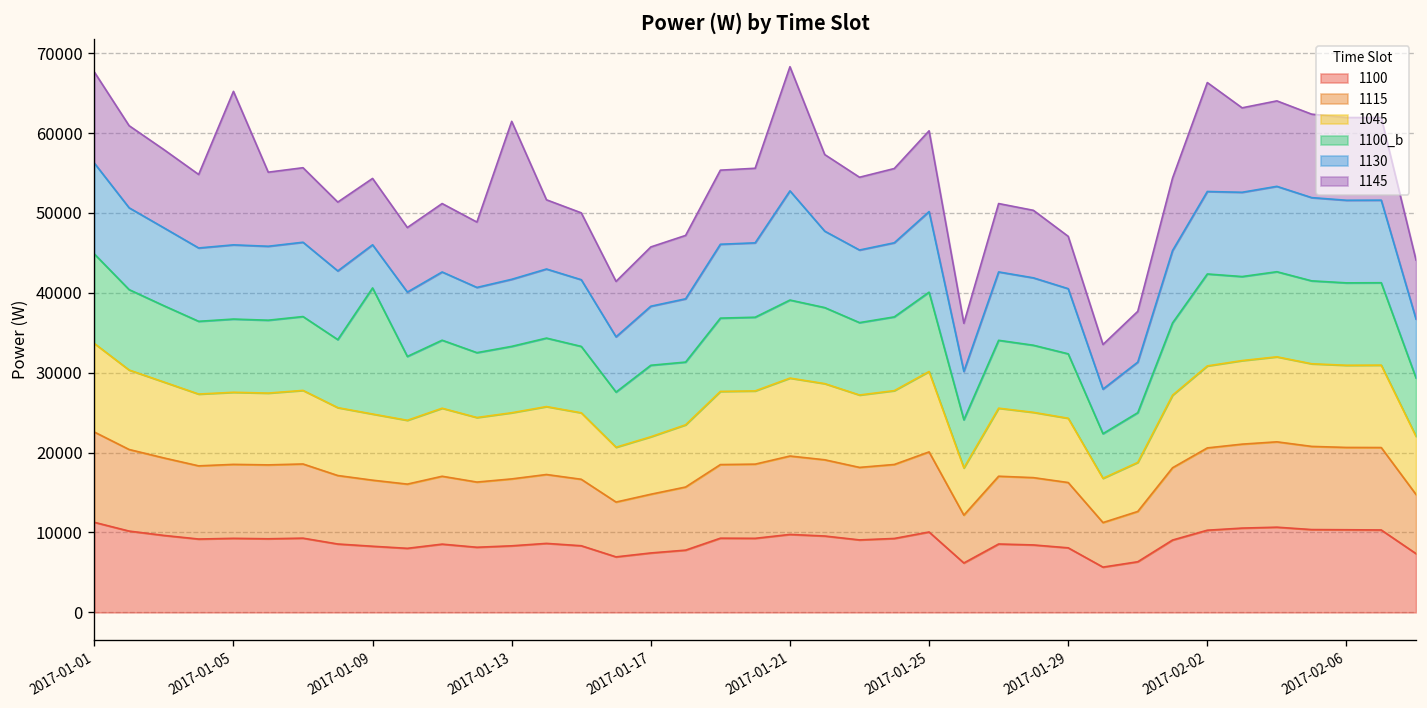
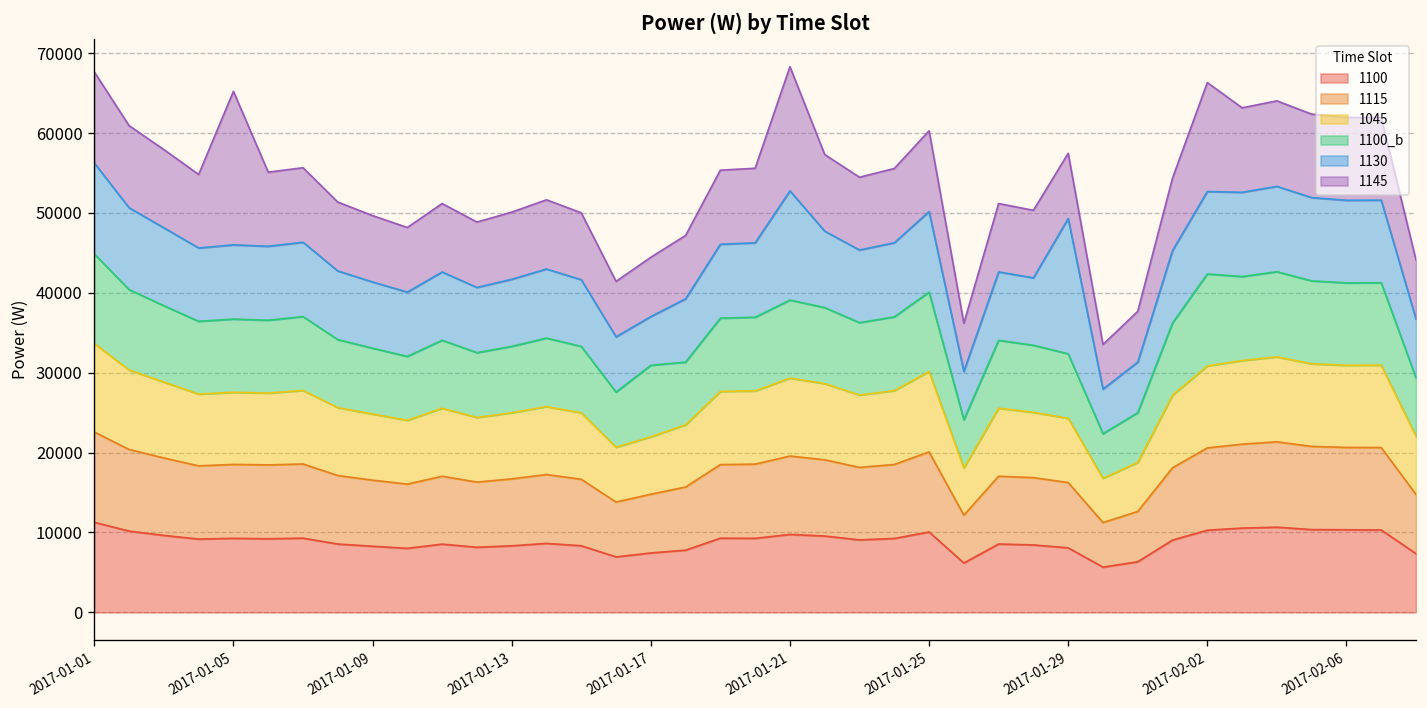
  {
    "1100_b": {
      "2017-01-01": 11000,
      "2017-01-05": 9000,
-     "2017-01-09": 16000,
+     "2017-01-09": 8000,
      "2017-01-13": 8000,
      "2017-01-17": 9000,
      "2017-01-21": 10000,
      "2017-01-25": 10000,
      "2017-01-29": 8000,
      "2017-02-02": 12000,
      "2017-02-06": 10000
    },
    "1130": {
      "2017-01-01": 11000,
      "2017-01-05": 9000,
-     "2017-01-09": 5000,
+     "2017-01-09": 8000,
      "2017-01-13": 8000,
-     "2017-01-17": 7000,
+     "2017-01-17": 6000,
      "2017-01-21": 14000,
      "2017-01-25": 10000,
-     "2017-01-29": 8000,
+     "2017-01-29": 17000,
      "2017-02-02": 10000,
      "2017-02-06": 10000
    },
    "1145": {
      "2017-01-01": 11000,
      "2017-01-05": 19000,
      "2017-01-09": 8000,
-     "2017-01-13": 20000,
+     "2017-01-13": 8000,
      "2017-01-17": 7000,
      "2017-01-21": 16000,
      "2017-01-25": 10000,
-     "2017-01-29": 7000,
+     "2017-01-29": 8000,
      "2017-02-02": 14000
    }
  }
